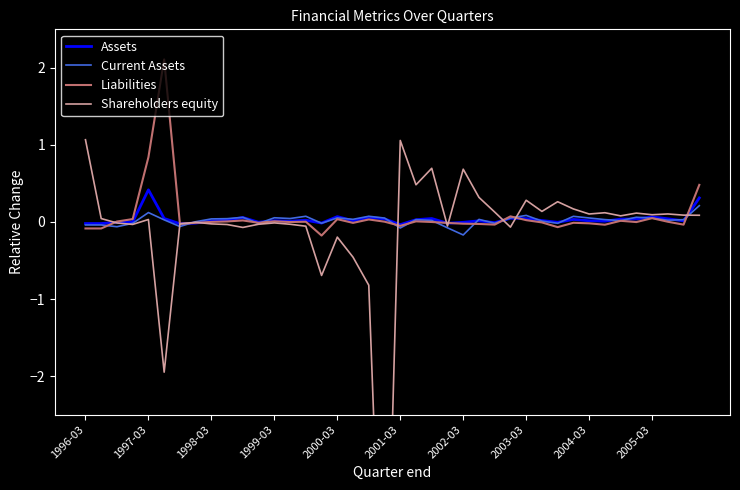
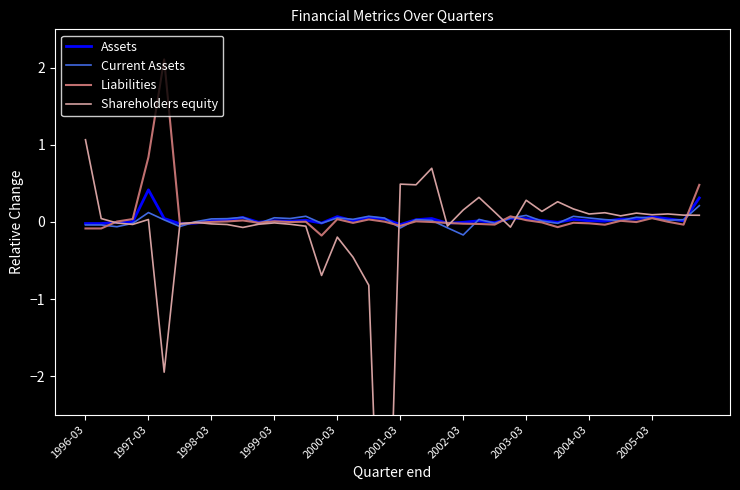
  {
    "Assets": {
      "1997-03": 0.4
    },
    "Current Assets": {
      "1997-03": 0.1,
      "1999-03": 0.1,
      "2002-03": -0.2,
      "2003-03": 0.1,
      "2004-03": 0.1
    },
    "Liabilities": {
      "1996-03": -0.1,
      "1997-03": 0.8
    },
    "Shareholders equity": {
      "1996-03": 1.1,
      "1997-03": 0.0,
      "2000-03": -0.2,
-     "2001-03": 1.1,
-     "2002-03": 0.7,
+     "2001-03": 0.5,
+     "2002-03": 0.2,
      "2003-03": 0.3,
      "2004-03": 0.1
    }
  }
